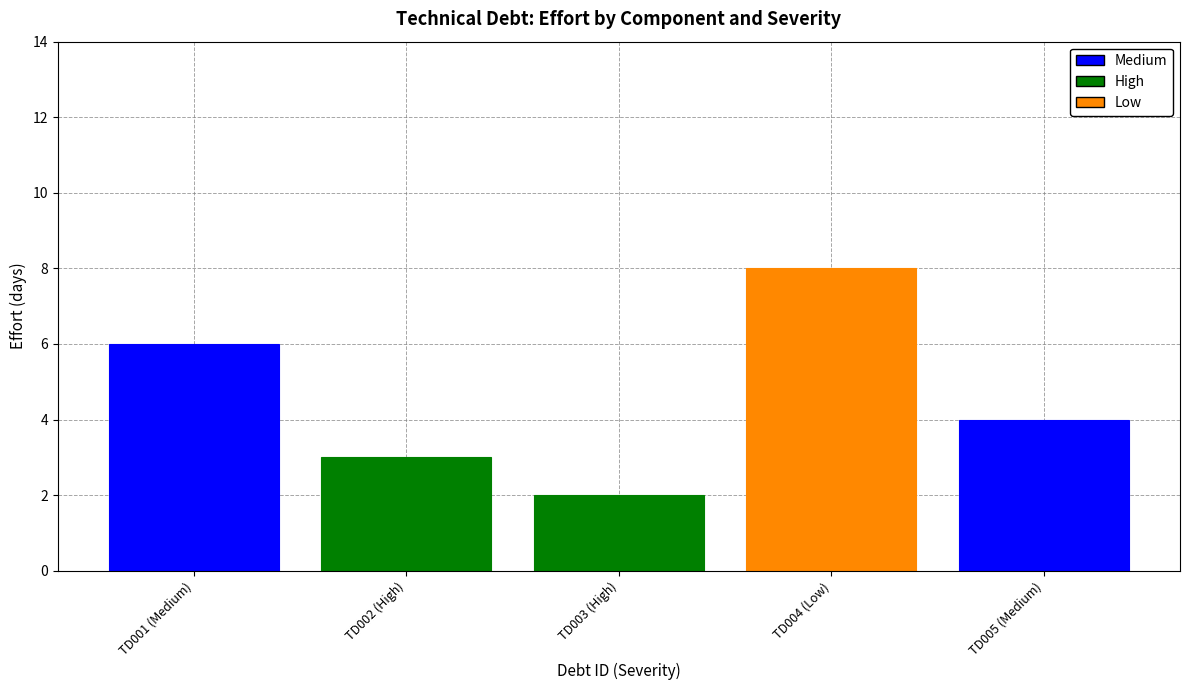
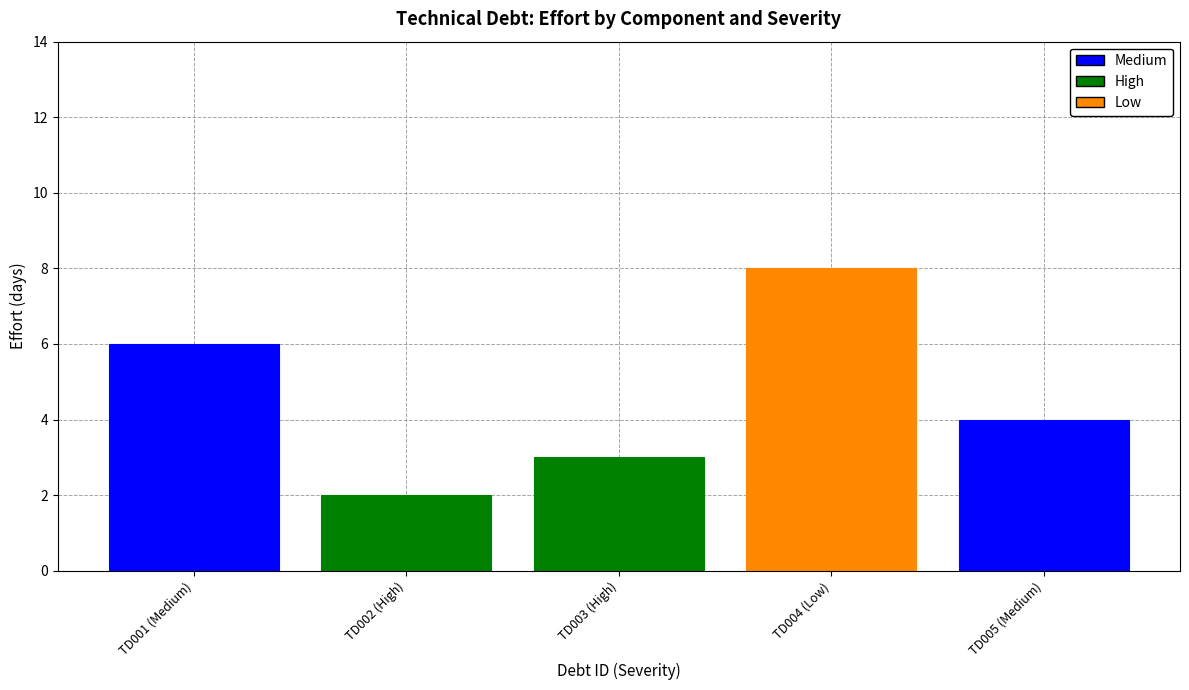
  {
    "TD001 (Medium)": 6,
-   "TD002 (High)": 3,
-   "TD003 (High)": 2,
+   "TD002 (High)": 2,
+   "TD003 (High)": 3,
    "TD004 (Low)": 8,
    "TD005 (Medium)": 4
  }
